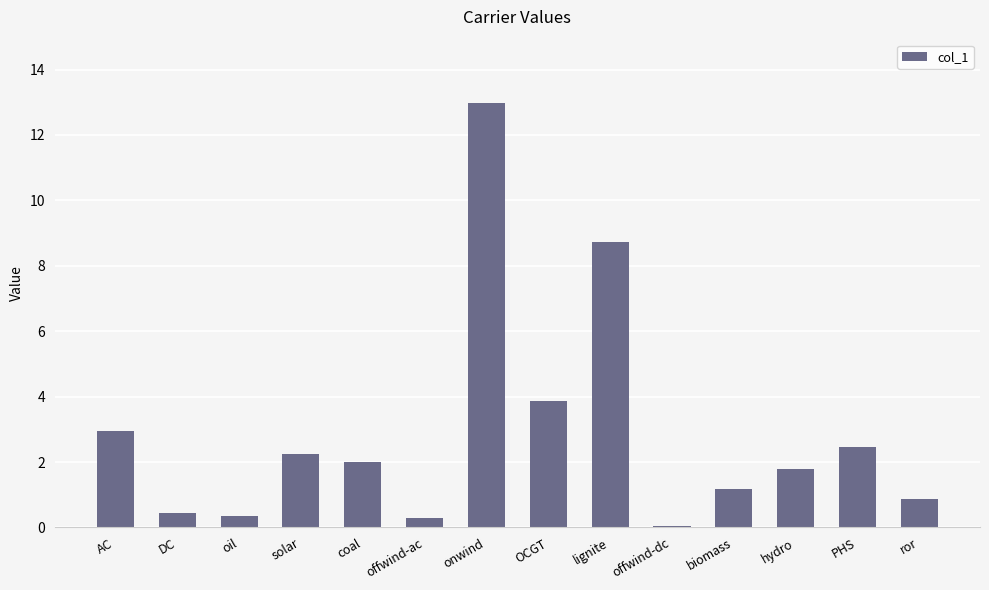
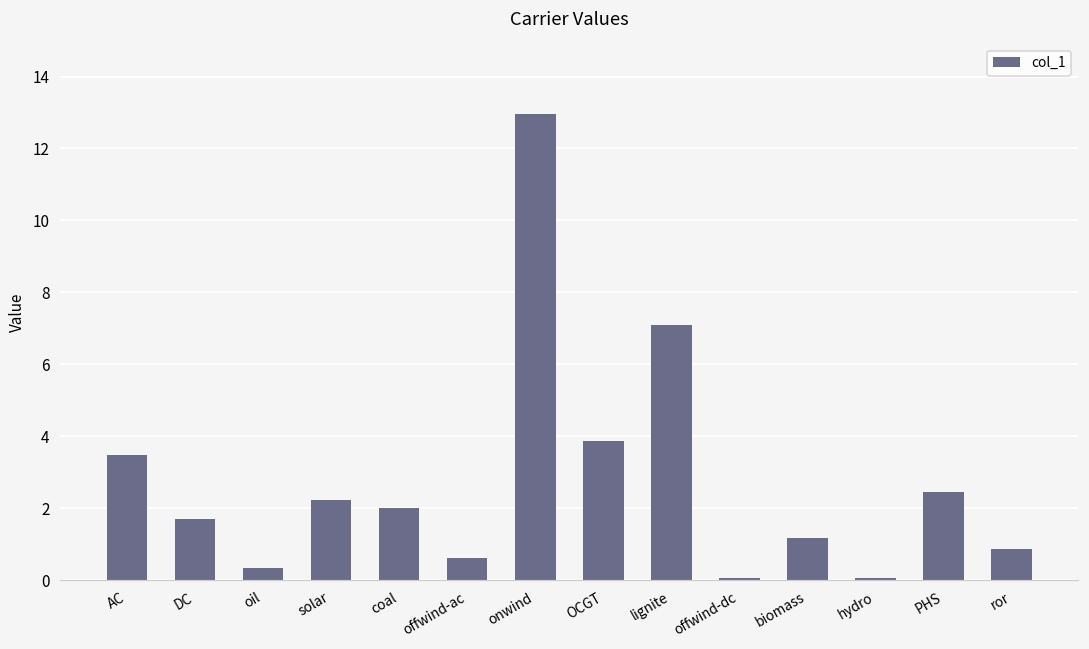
  {
-   "AC": 3.0,
-   "DC": 0.4,
+   "AC": 3.5,
+   "DC": 1.7,
    "oil": 0.4,
    "solar": 2.2,
    "coal": 2.0,
-   "offwind-ac": 0.3,
+   "offwind-ac": 0.6,
    "onwind": 13.0,
    "OCGT": 3.9,
-   "lignite": 8.7,
+   "lignite": 7.1,
    "biomass": 1.2,
-   "hydro": 1.8,
+   "hydro": 0.1,
    "PHS": 2.5,
    "ror": 0.9
  }
